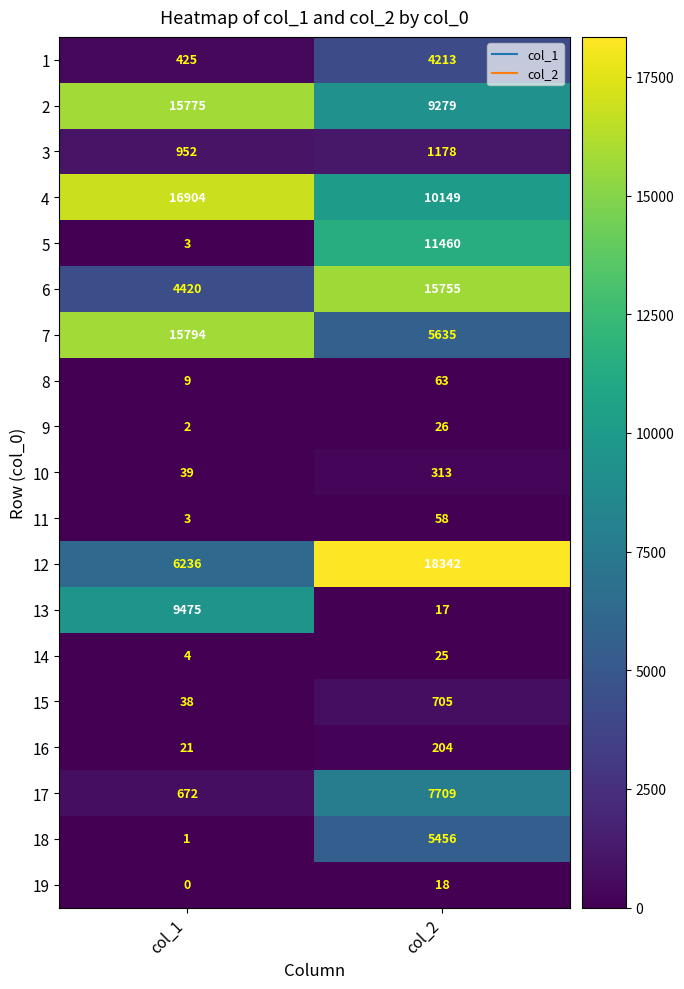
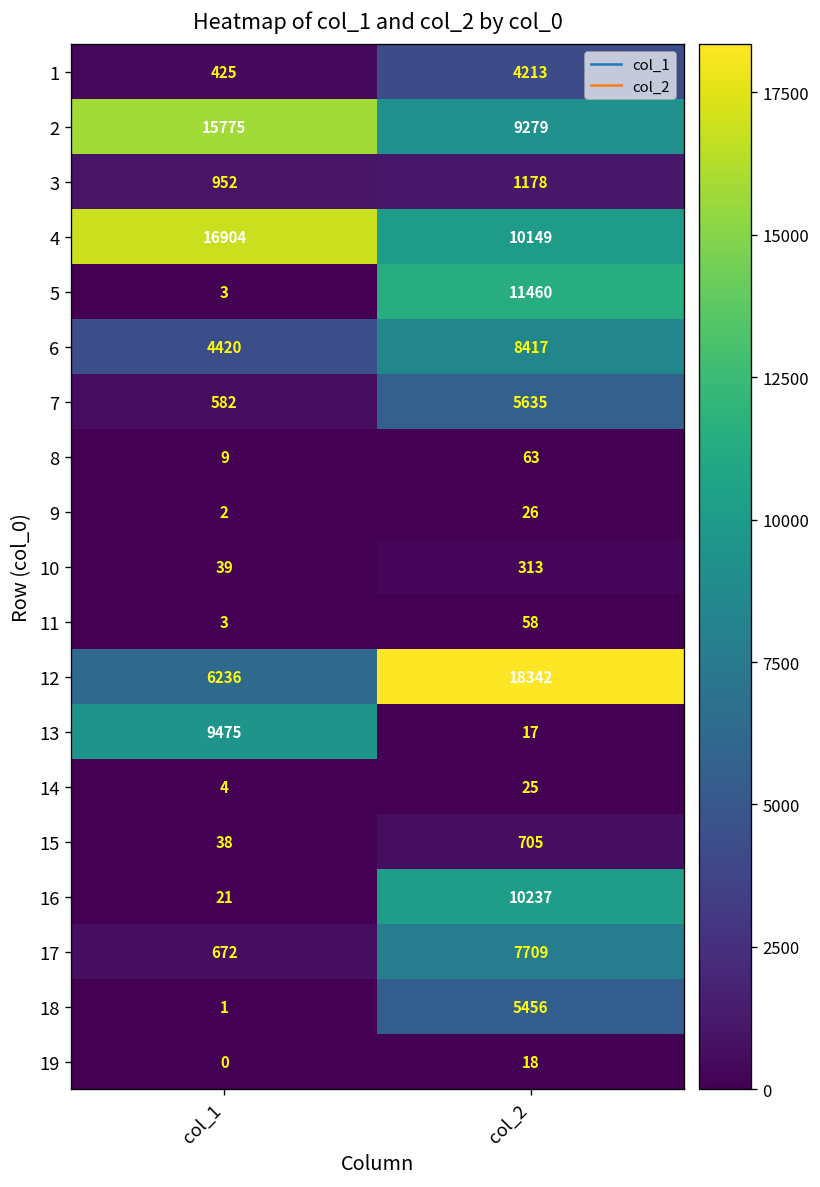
  {
    "1": {
      "col_1": 425,
      "col_2": 4213
    },
    "2": {
      "col_1": 15775,
      "col_2": 9279
    },
    "3": {
      "col_1": 952,
      "col_2": 1178
    },
    "4": {
      "col_1": 16904,
      "col_2": 10149
    },
    "5": {
      "col_1": 3,
      "col_2": 11460
    },
    "6": {
      "col_1": 4420,
-     "col_2": 15755
+     "col_2": 8417
    },
    "7": {
-     "col_1": 15794,
+     "col_1": 582,
      "col_2": 5635
    },
    "8": {
      "col_1": 9,
      "col_2": 63
    },
    "9": {
      "col_1": 2,
      "col_2": 26
    },
    "10": {
      "col_1": 39,
      "col_2": 313
    },
    "11": {
      "col_1": 3,
      "col_2": 58
    },
    "12": {
      "col_1": 6236,
      "col_2": 18342
    },
    "13": {
      "col_1": 9475,
      "col_2": 17
    },
    "14": {
      "col_1": 4,
      "col_2": 25
    },
    "15": {
      "col_1": 38,
      "col_2": 705
    },
    "16": {
      "col_1": 21,
-     "col_2": 204
+     "col_2": 10237
    },
    "17": {
      "col_1": 672,
      "col_2": 7709
    },
    "18": {
      "col_1": 1,
      "col_2": 5456
    },
    "19": {
      "col_1": 0,
      "col_2": 18
    }
  }
